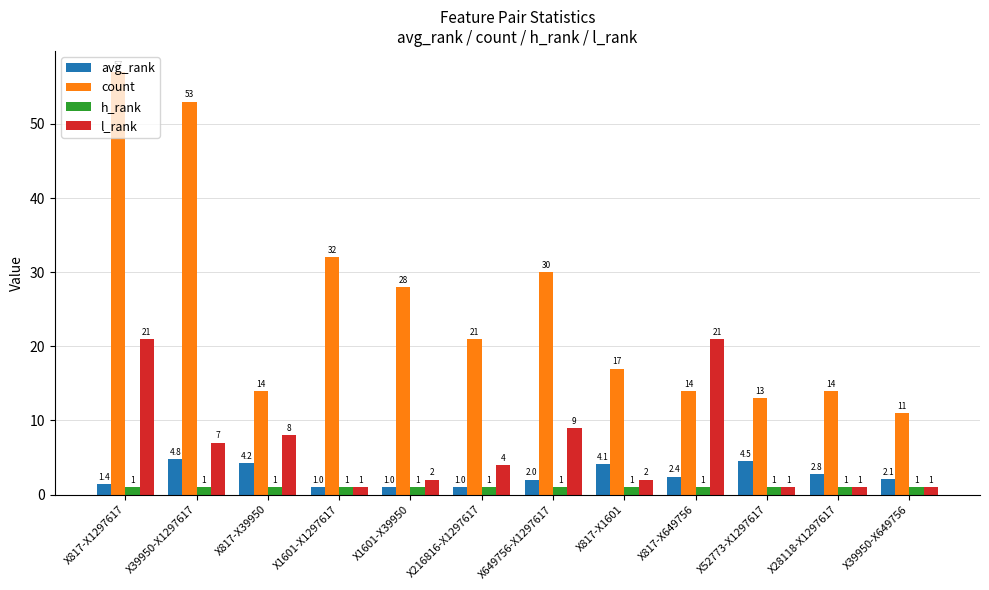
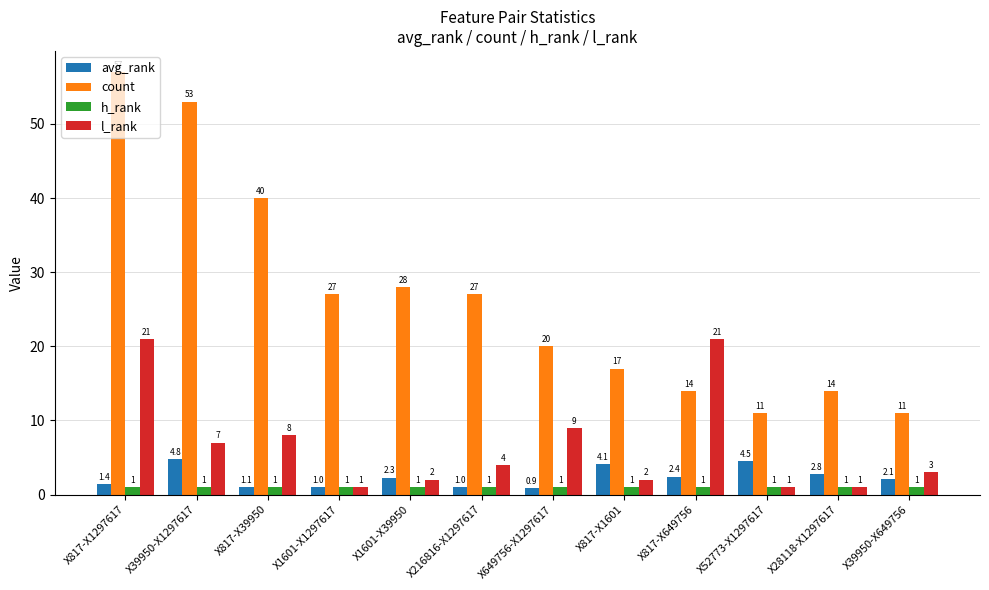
  {
    "avg_rank": {
      "X817-X1297617": 1.4,
      "X39950-X1297617": 4.8,
-     "X817-X39950": 4.2,
+     "X817-X39950": 1.1,
      "X1601-X1297617": 1.0,
-     "X1601-X39950": 1.0,
+     "X1601-X39950": 2.3,
      "X216816-X1297617": 1.0,
-     "X649756-X1297617": 2.0,
+     "X649756-X1297617": 0.9,
      "X817-X1601": 4.1,
      "X817-X649756": 2.4,
      "X52773-X1297617": 4.5,
      "X28118-X1297617": 2.8,
      "X39950-X649756": 2.1
    },
    "count": {
      "X39950-X1297617": 53,
-     "X817-X39950": 14,
-     "X1601-X1297617": 32,
+     "X817-X39950": 40,
+     "X1601-X1297617": 27,
      "X1601-X39950": 28,
-     "X216816-X1297617": 21,
-     "X649756-X1297617": 30,
+     "X216816-X1297617": 27,
+     "X649756-X1297617": 20,
      "X817-X1601": 17,
      "X817-X649756": 14,
-     "X52773-X1297617": 13,
+     "X52773-X1297617": 11,
      "X28118-X1297617": 14,
      "X39950-X649756": 11
    },
    "h_rank": {
      "X817-X1297617": 1,
      "X39950-X1297617": 1,
      "X817-X39950": 1,
      "X1601-X1297617": 1,
      "X1601-X39950": 1,
      "X216816-X1297617": 1,
      "X649756-X1297617": 1,
      "X817-X1601": 1,
      "X817-X649756": 1,
      "X52773-X1297617": 1,
      "X28118-X1297617": 1,
      "X39950-X649756": 1
    },
    "l_rank": {
      "X817-X1297617": 21,
      "X39950-X1297617": 7,
      "X817-X39950": 8,
      "X1601-X1297617": 1,
      "X1601-X39950": 2,
      "X216816-X1297617": 4,
      "X649756-X1297617": 9,
      "X817-X1601": 2,
      "X817-X649756": 21,
      "X52773-X1297617": 1,
      "X28118-X1297617": 1,
-     "X39950-X649756": 1
+     "X39950-X649756": 3
    }
  }
